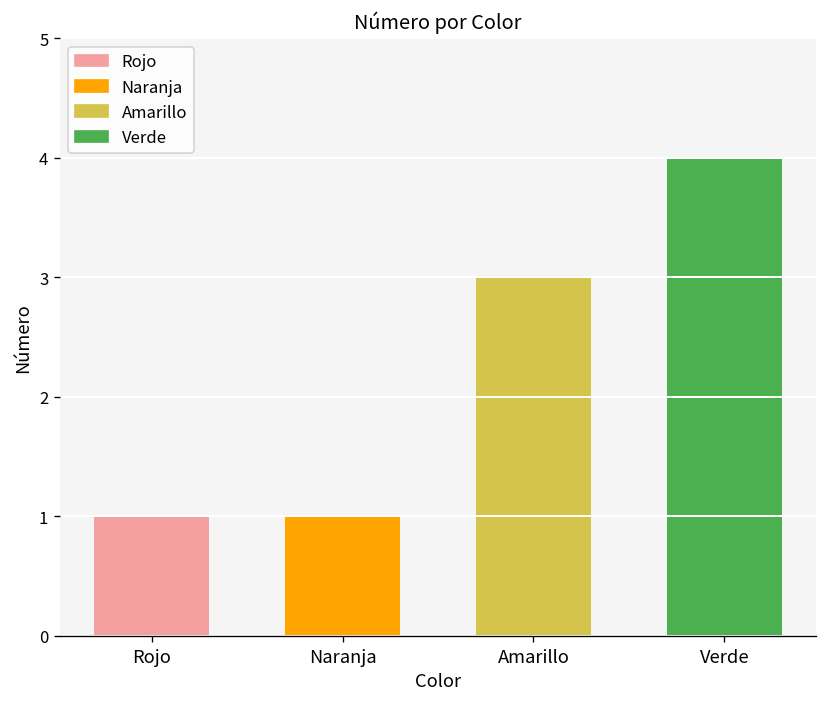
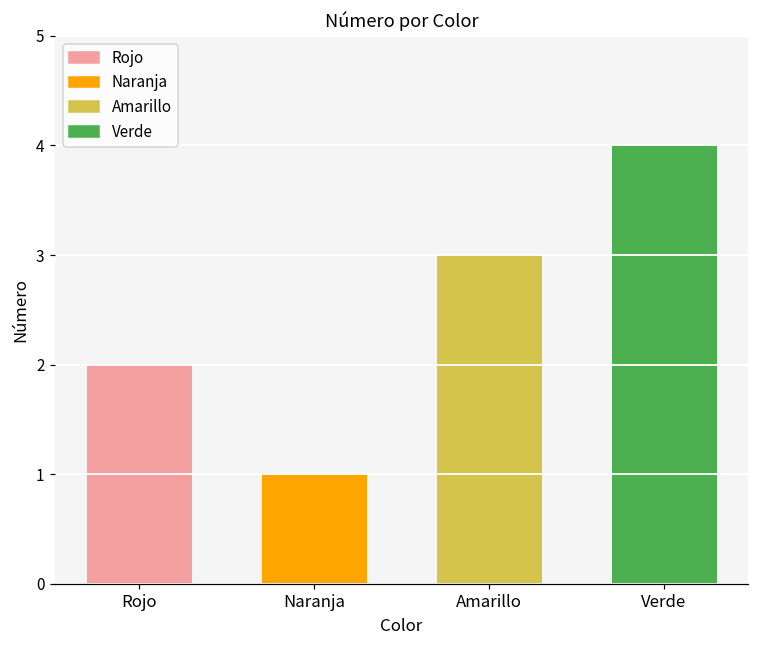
  {
-   "Rojo": 1,
+   "Rojo": 2,
    "Naranja": 1,
    "Amarillo": 3,
    "Verde": 4
  }
